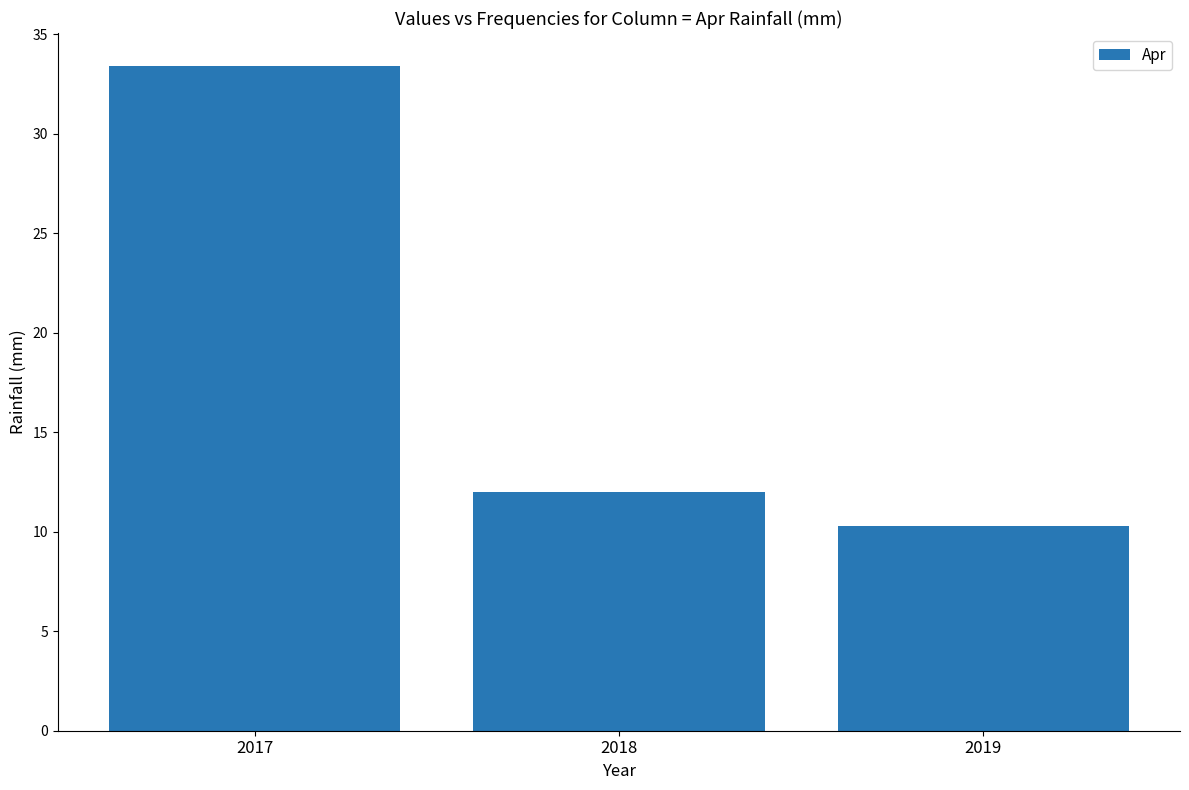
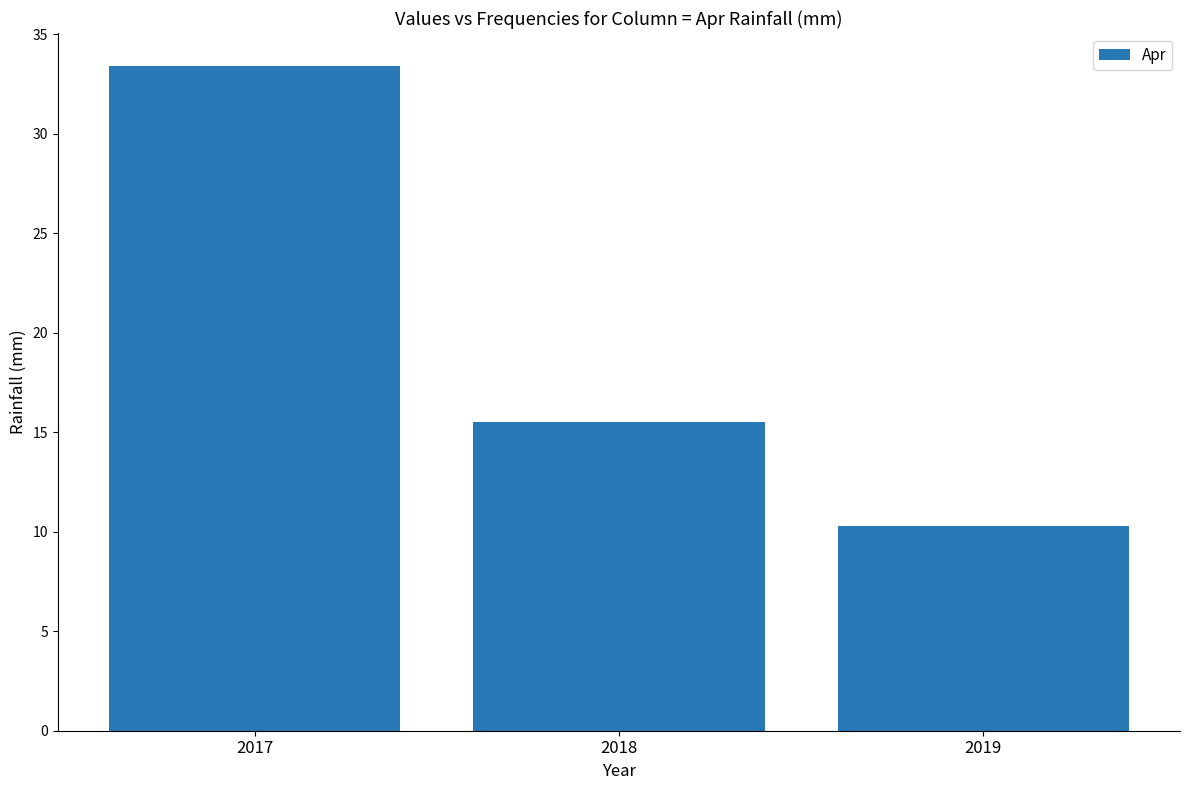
  {
    "2017": 33.4,
-   "2018": 12.0,
+   "2018": 15.5,
    "2019": 10.3
  }
